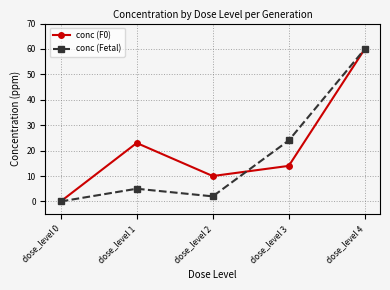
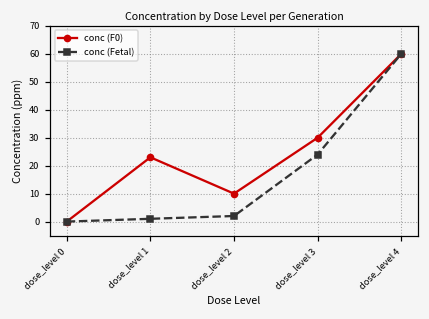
  {
    "conc (F0)": {
      "dose_level 1": 23,
      "dose_level 2": 10,
-     "dose_level 3": 14
+     "dose_level 3": 30
    },
    "conc (Fetal)": {
-     "dose_level 1": 5,
+     "dose_level 1": 1,
      "dose_level 2": 2,
      "dose_level 3": 24
    }
  }
